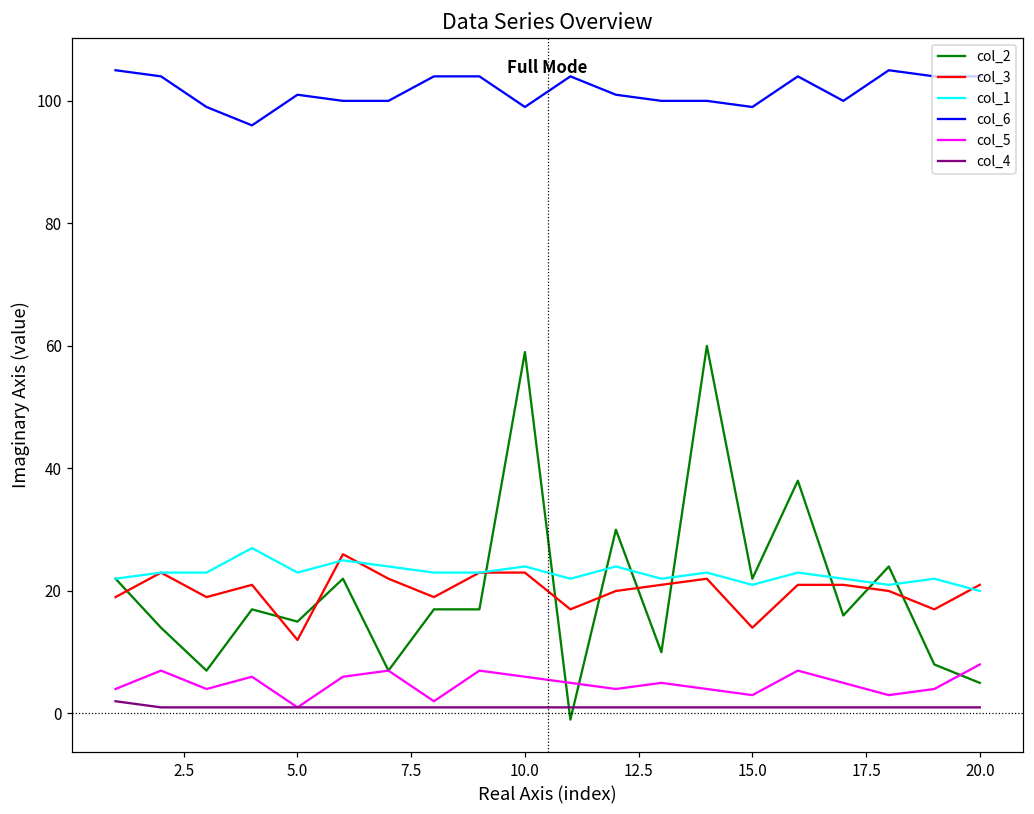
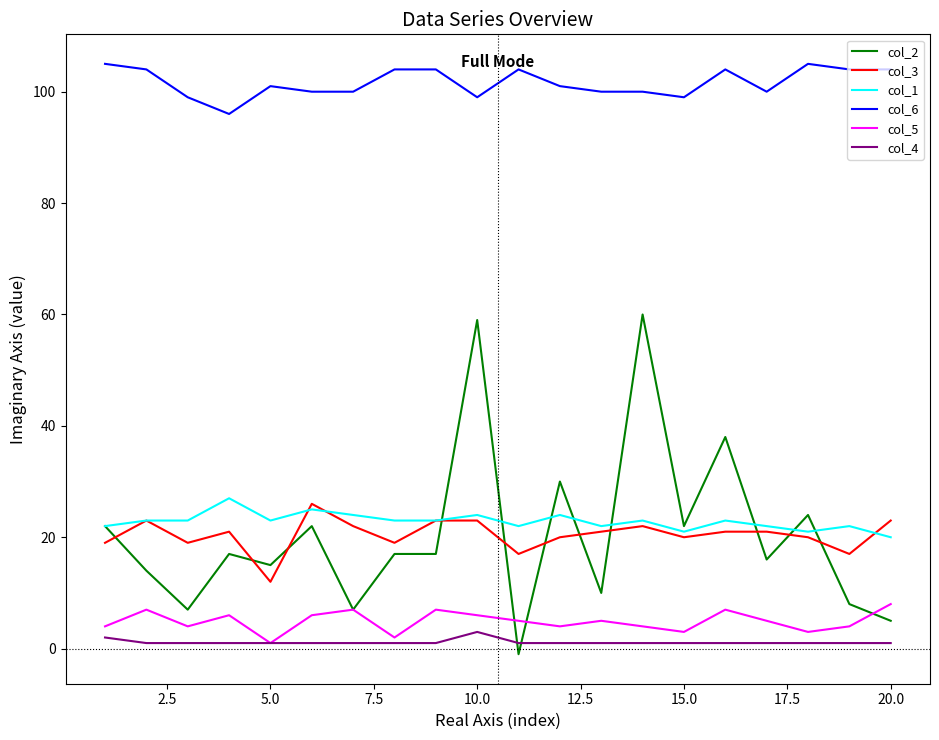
  {
    "col_2": {
      "5.0": 15,
      "10.0": 59,
      "15.0": 22,
      "20.0": 5
    },
    "col_3": {
      "5.0": 12,
      "10.0": 23,
-     "15.0": 14,
-     "20.0": 21
+     "15.0": 20,
+     "20.0": 23
    },
    "col_1": {
      "5.0": 23,
      "10.0": 24,
      "15.0": 21,
      "20.0": 20
    },
    "col_6": {
      "5.0": 101,
      "10.0": 99,
      "15.0": 99
    },
    "col_5": {
      "10.0": 6,
      "15.0": 3,
      "20.0": 8
    },
    "col_4": {
-     "10.0": 1,
+     "10.0": 3,
      "15.0": 1,
      "20.0": 1
    }
  }
